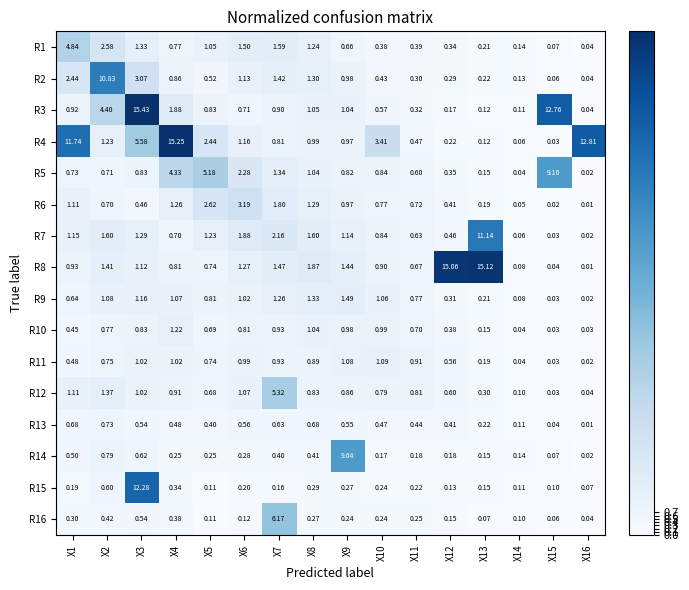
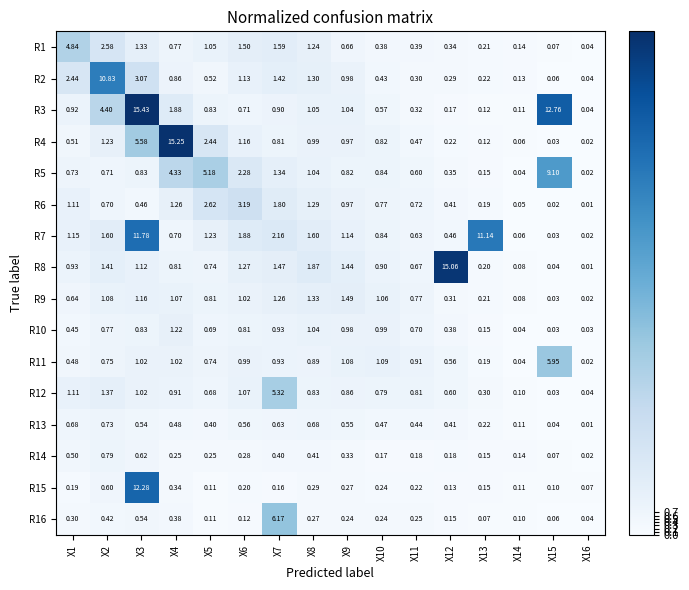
  {
    "R4": {
-     "X1": 11.74,
+     "X1": 0.51,
      "X2": 1.23,
      "X3": 5.58,
      "X4": 15.25,
      "X5": 2.44,
      "X6": 1.16,
      "X7": 0.81,
      "X8": 0.99,
      "X9": 0.97,
-     "X10": 3.41,
+     "X10": 0.82,
      "X11": 0.47,
      "X12": 0.22,
      "X13": 0.12,
      "X14": 0.06,
      "X15": 0.03,
-     "X16": 12.81
+     "X16": 0.02
    },
    "R7": {
      "X1": 1.15,
      "X2": 1.60,
-     "X3": 1.29,
+     "X3": 11.78,
      "X4": 0.70,
      "X5": 1.23,
      "X6": 1.88,
      "X7": 2.16,
      "X8": 1.60,
      "X9": 1.14,
      "X10": 0.84,
      "X11": 0.63,
      "X12": 0.46,
      "X13": 11.14,
      "X14": 0.06,
      "X15": 0.03,
      "X16": 0.02
    },
    "R8": {
      "X1": 0.93,
      "X2": 1.41,
      "X3": 1.12,
      "X4": 0.81,
      "X5": 0.74,
      "X6": 1.27,
      "X7": 1.47,
      "X8": 1.87,
      "X9": 1.44,
      "X10": 0.90,
      "X11": 0.67,
      "X12": 15.06,
-     "X13": 15.12,
+     "X13": 0.20,
      "X14": 0.08,
      "X15": 0.04,
      "X16": 0.01
    },
    "R11": {
      "X1": 0.48,
      "X2": 0.75,
      "X3": 1.02,
      "X4": 1.02,
      "X5": 0.74,
      "X6": 0.99,
      "X7": 0.93,
      "X8": 0.89,
      "X9": 1.08,
      "X10": 1.09,
      "X11": 0.91,
      "X12": 0.56,
      "X13": 0.19,
      "X14": 0.04,
-     "X15": 0.03,
+     "X15": 5.95,
      "X16": 0.02
    },
    "R14": {
      "X1": 0.50,
      "X2": 0.79,
      "X3": 0.62,
      "X4": 0.25,
      "X5": 0.25,
      "X6": 0.28,
      "X7": 0.40,
      "X8": 0.41,
-     "X9": 9.04,
+     "X9": 0.33,
      "X10": 0.17,
      "X11": 0.18,
      "X12": 0.18,
      "X13": 0.15,
      "X14": 0.14,
      "X15": 0.07,
      "X16": 0.02
    }
  }
